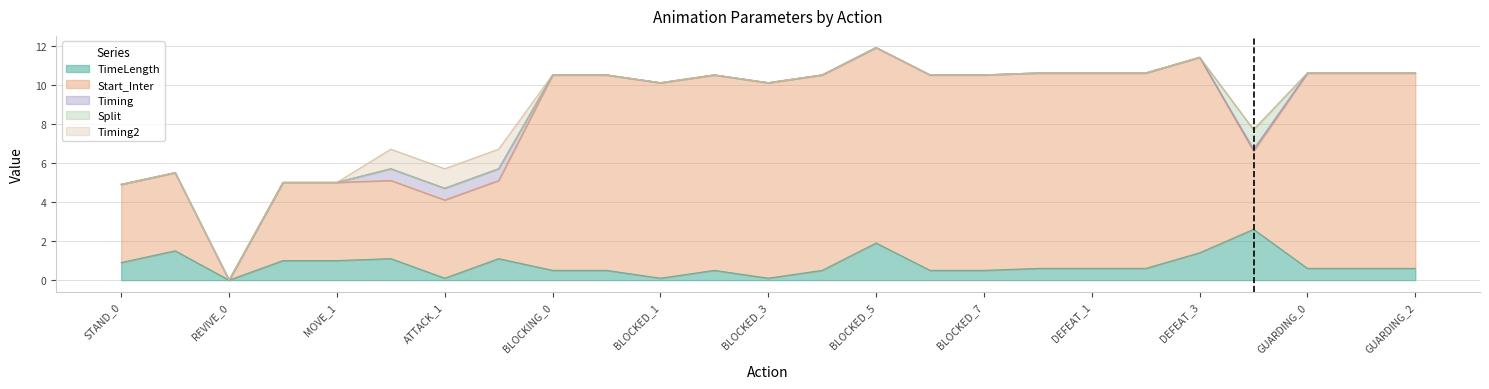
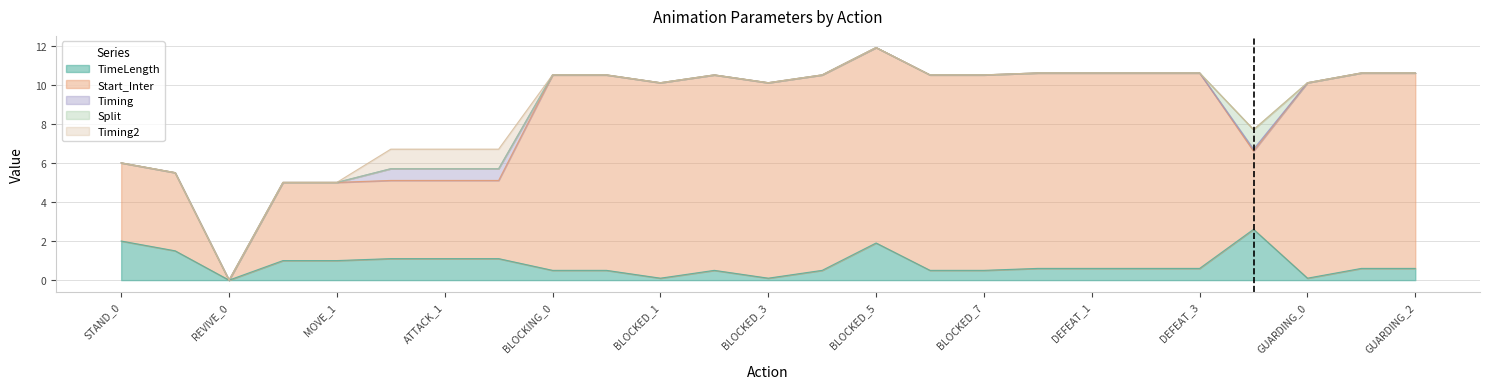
  {
    "TimeLength": {
-     "STAND_0": 0.9,
+     "STAND_0": 2.0,
      "MOVE_1": 1.0,
-     "ATTACK_1": 0.1,
+     "ATTACK_1": 1.1,
      "BLOCKING_0": 0.5,
      "BLOCKED_1": 0.1,
      "BLOCKED_3": 0.1,
      "BLOCKED_5": 1.9,
      "BLOCKED_7": 0.5,
      "DEFEAT_1": 0.6,
-     "DEFEAT_3": 1.4,
-     "GUARDING_0": 0.6,
+     "DEFEAT_3": 0.6,
+     "GUARDING_0": 0.1,
      "GUARDING_2": 0.6
    }
  }
